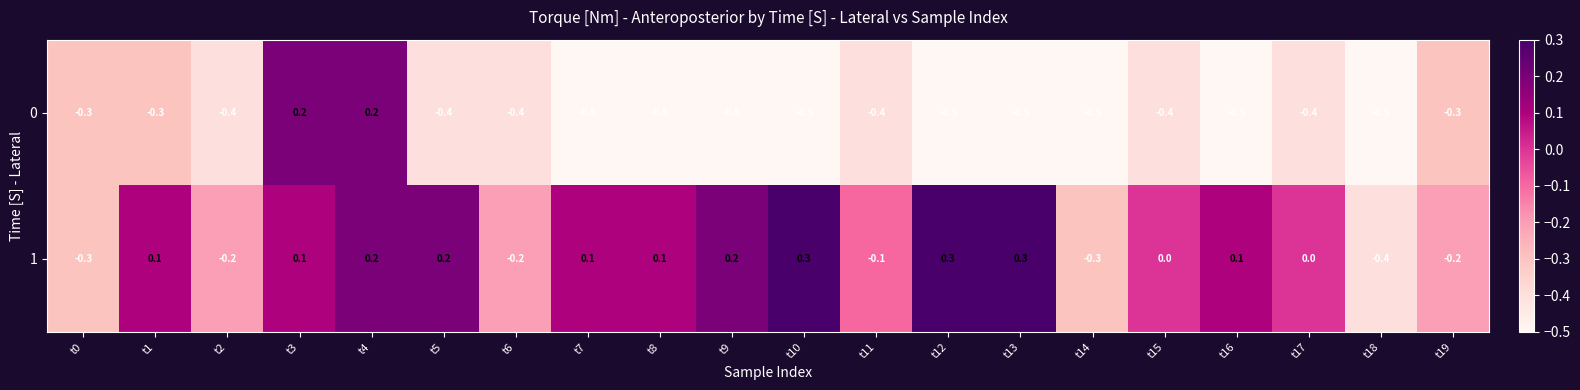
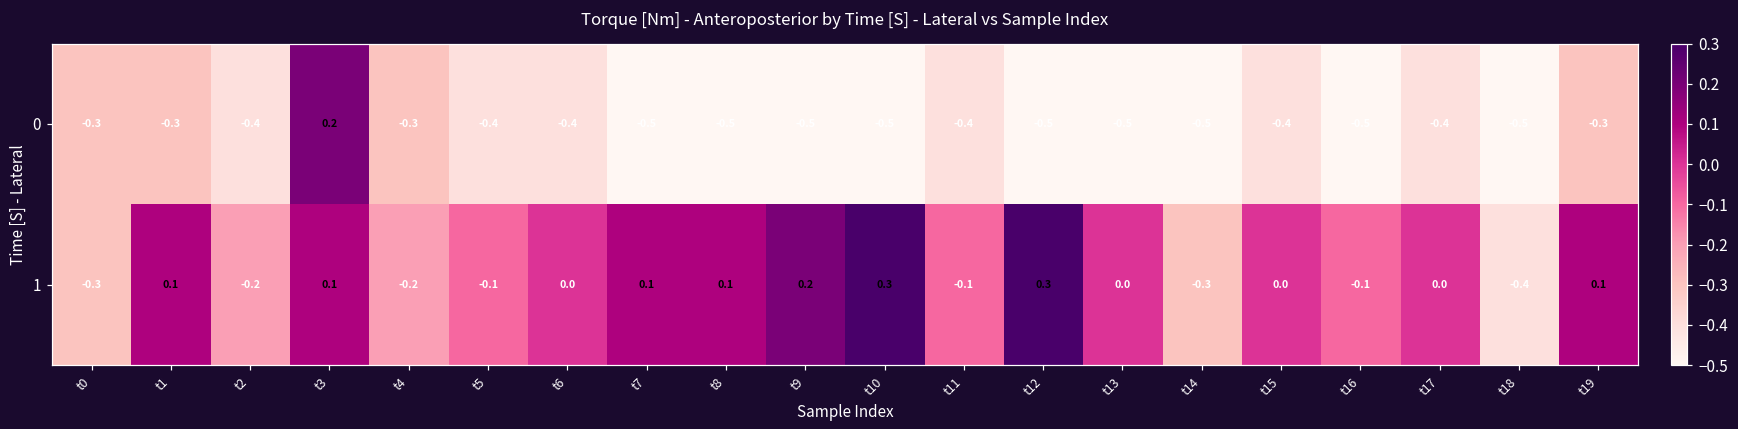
  {
    "0": {
      "t0": -0.3,
      "t1": -0.3,
      "t3": 0.2,
-     "t4": 0.2,
+     "t4": -0.3,
      "t19": -0.3
    },
    "1": {
      "t0": -0.3,
      "t1": 0.1,
      "t2": -0.2,
      "t3": 0.1,
-     "t4": 0.2,
-     "t5": 0.2,
-     "t6": -0.2,
+     "t4": -0.2,
+     "t5": -0.1,
+     "t6": 0.0,
      "t7": 0.1,
      "t8": 0.1,
      "t9": 0.2,
      "t10": 0.3,
      "t11": -0.1,
      "t12": 0.3,
-     "t13": 0.3,
+     "t13": 0.0,
      "t14": -0.3,
      "t15": 0.0,
-     "t16": 0.1,
+     "t16": -0.1,
      "t17": 0.0,
-     "t19": -0.2
+     "t19": 0.1
    }
  }
